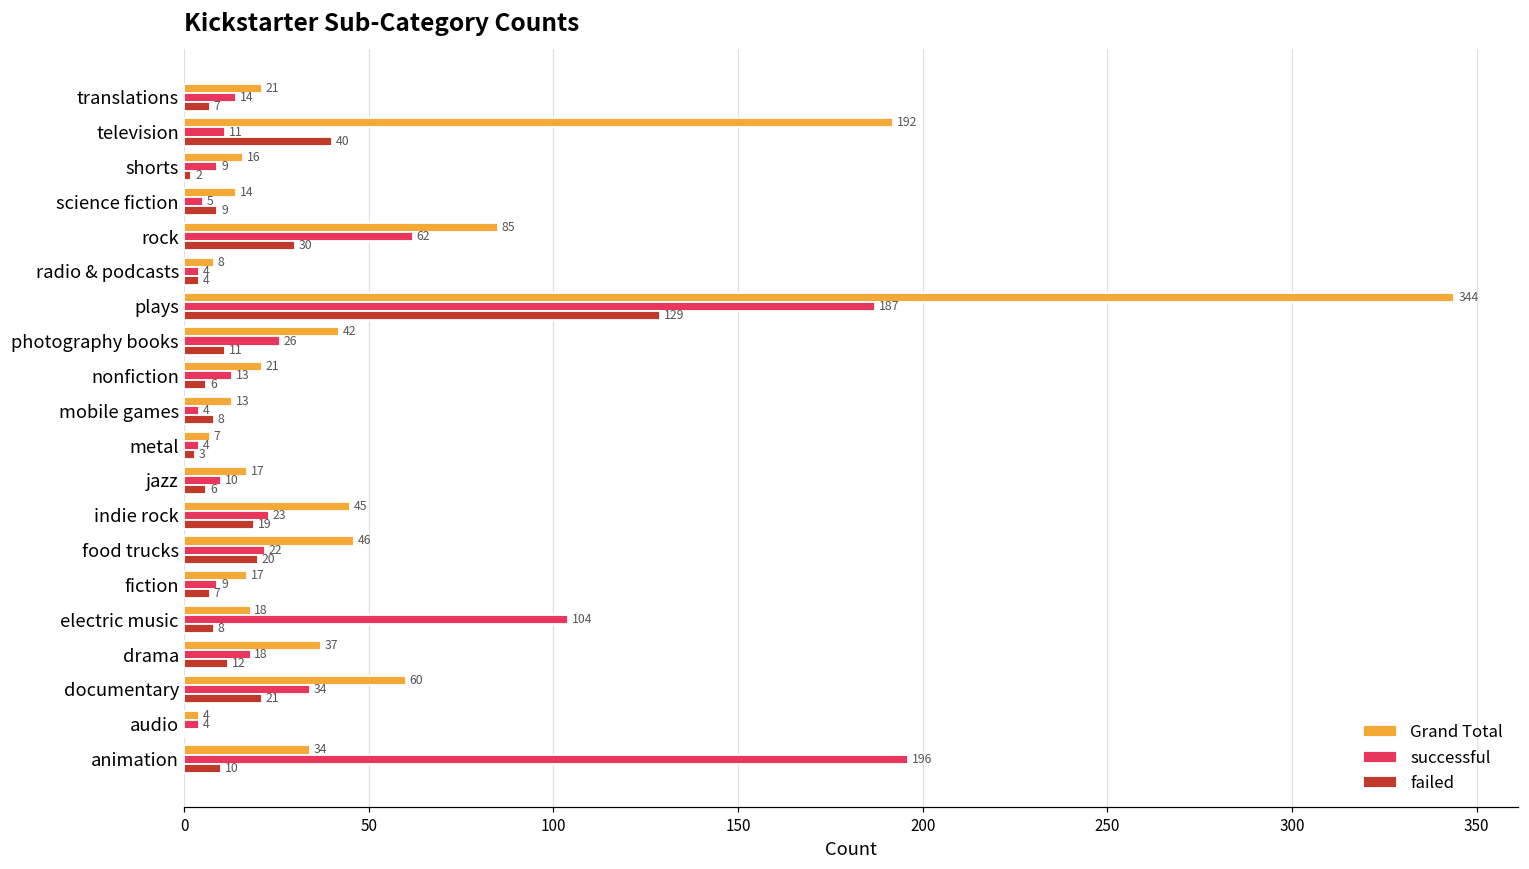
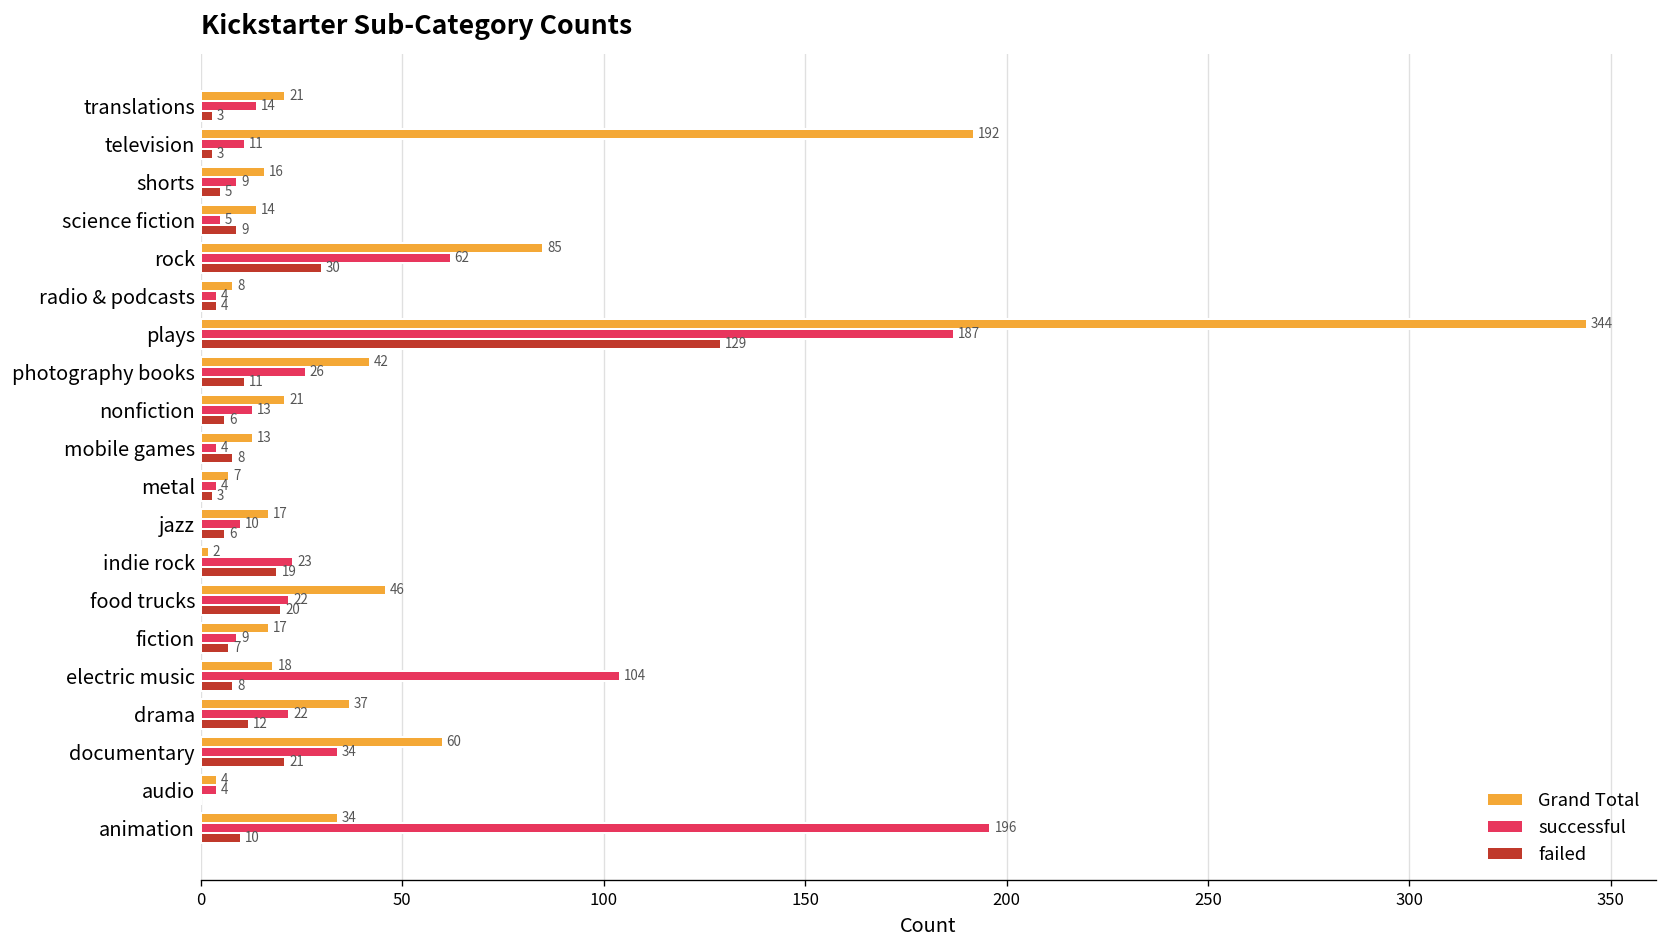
  {
    "Grand Total": {
      "translations": 21,
      "television": 192,
      "shorts": 16,
      "science fiction": 14,
      "rock": 85,
      "radio & podcasts": 8,
      "plays": 344,
      "photography books": 42,
      "nonfiction": 21,
      "mobile games": 13,
      "metal": 7,
      "jazz": 17,
-     "indie rock": 45,
+     "indie rock": 2,
      "food trucks": 46,
      "fiction": 17,
      "electric music": 18,
      "drama": 37,
      "documentary": 60,
      "animation": 34
    },
    "successful": {
      "translations": 14,
      "television": 11,
      "shorts": 9,
      "science fiction": 5,
      "rock": 62,
      "plays": 187,
      "photography books": 26,
      "nonfiction": 13,
      "mobile games": 4,
      "metal": 4,
      "jazz": 10,
      "indie rock": 23,
      "food trucks": 22,
      "fiction": 9,
      "electric music": 104,
-     "drama": 18,
+     "drama": 22,
      "documentary": 34,
      "animation": 196
    },
    "failed": {
-     "translations": 7,
-     "television": 40,
-     "shorts": 2,
+     "translations": 3,
+     "television": 3,
+     "shorts": 5,
      "science fiction": 9,
      "rock": 30,
      "plays": 129,
      "photography books": 11,
      "nonfiction": 6,
      "mobile games": 8,
      "metal": 3,
      "jazz": 6,
      "indie rock": 19,
      "food trucks": 20,
      "fiction": 7,
      "electric music": 8,
      "drama": 12,
      "documentary": 21,
      "animation": 10
    }
  }
